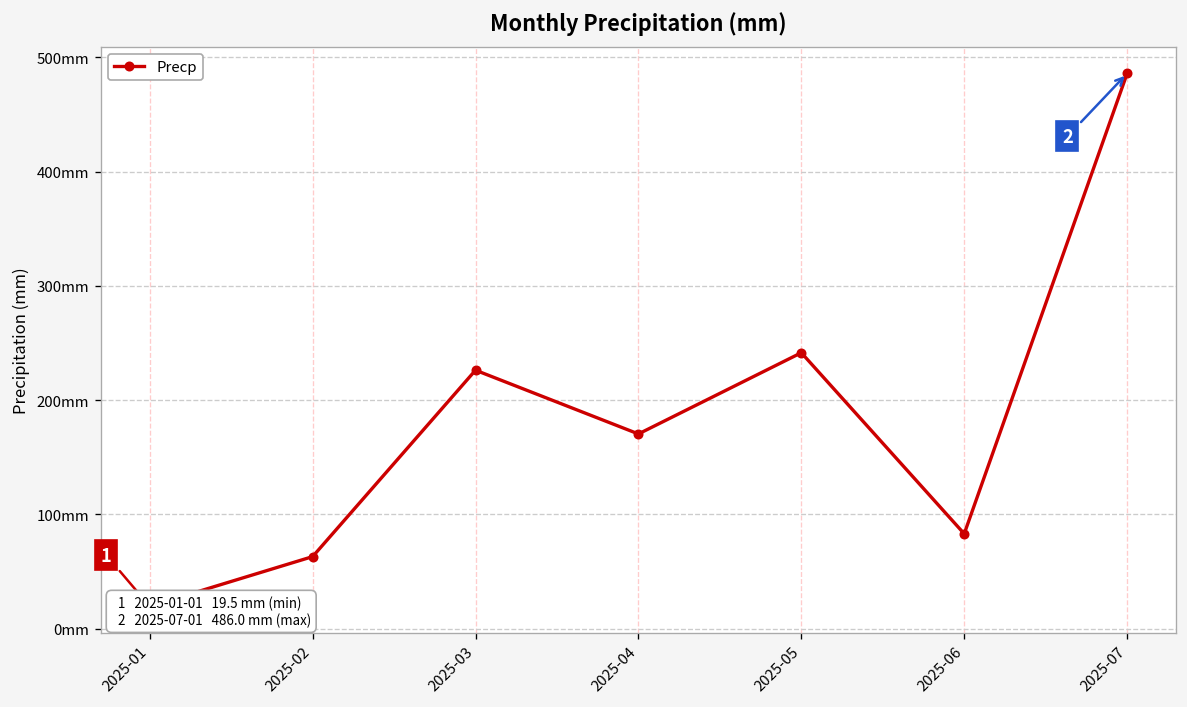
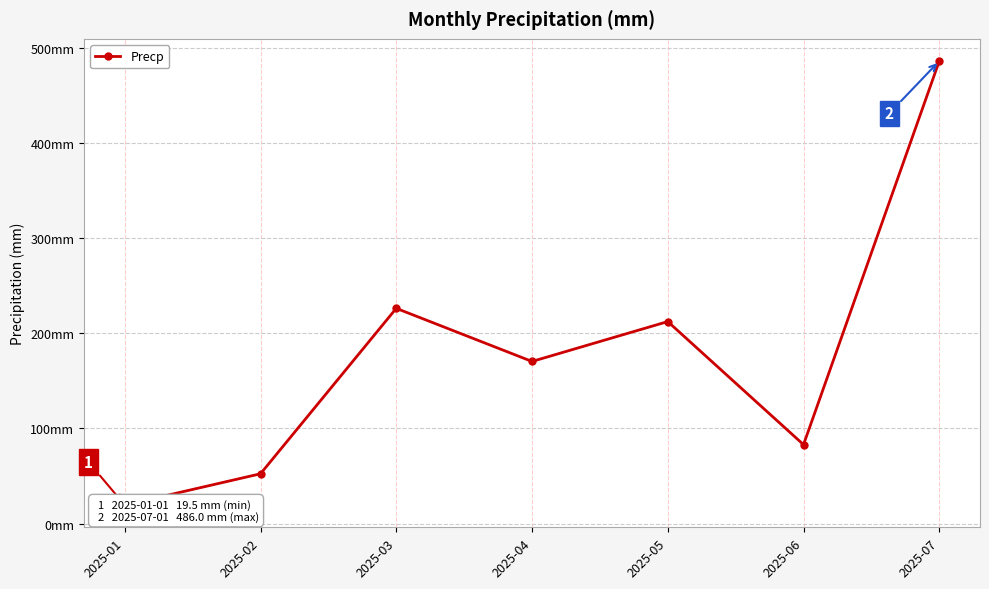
  {
-   "2025-02": "60mm",
+   "2025-02": "50mm",
    "2025-03": "230mm",
    "2025-04": "170mm",
-   "2025-05": "240mm",
+   "2025-05": "210mm",
    "2025-06": "80mm",
    "2025-07": "490mm"
  }
